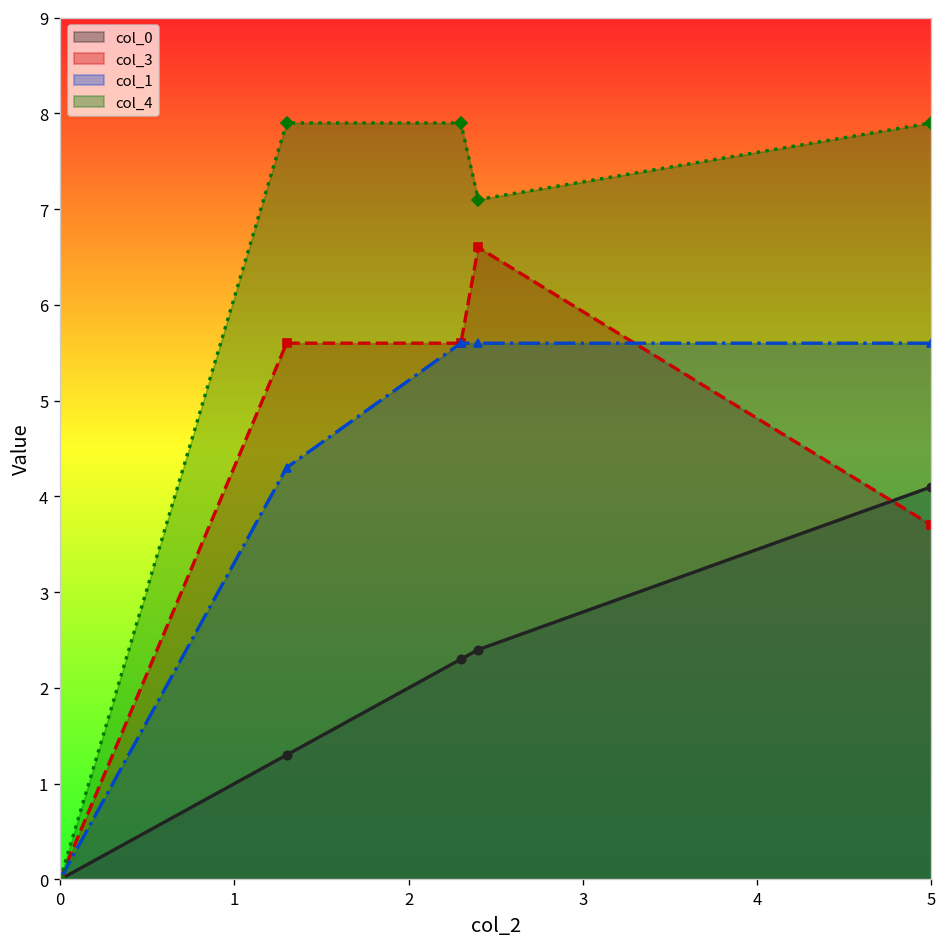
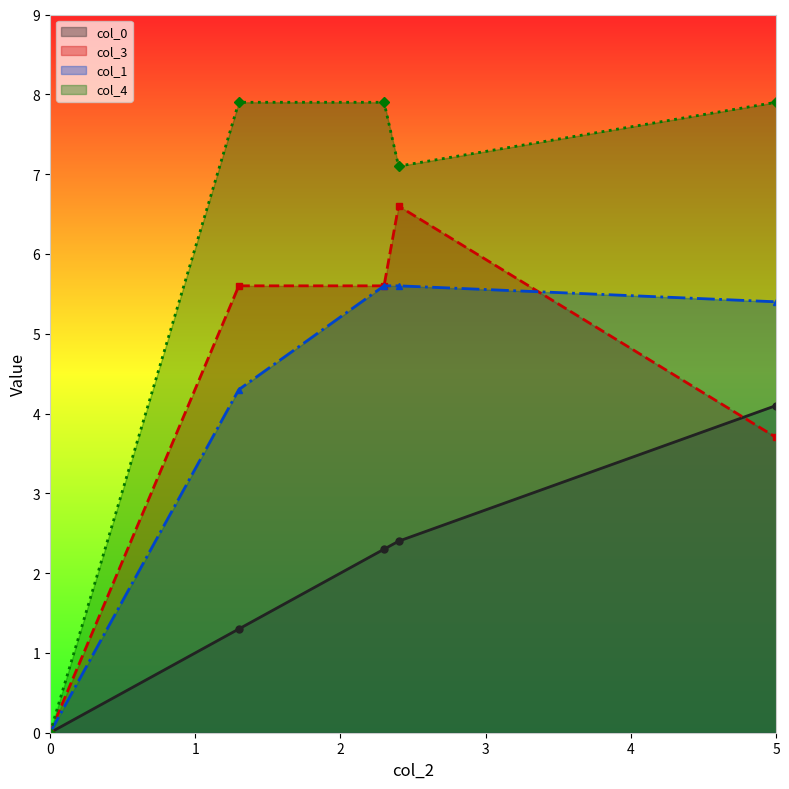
  {
    "col_3": {
      "5": 3.7
    },
    "col_1": {
-     "5": 5.6
+     "5": 5.4
    }
  }
